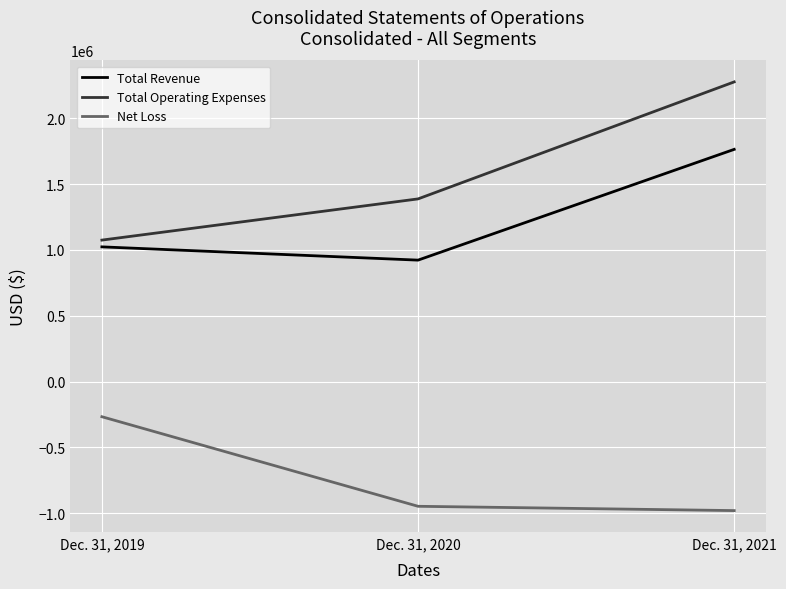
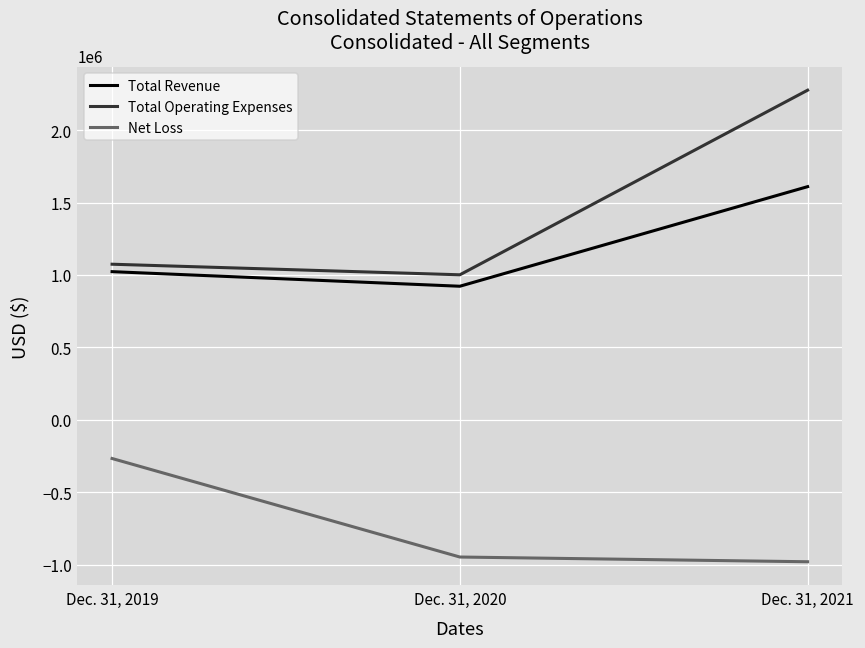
  {
    "Total Revenue": {
      "Dec. 31, 2019": 1020000,
      "Dec. 31, 2020": 920000,
-     "Dec. 31, 2021": 1760000
+     "Dec. 31, 2021": 1610000
    },
    "Total Operating Expenses": {
      "Dec. 31, 2019": 1070000,
-     "Dec. 31, 2020": 1390000,
+     "Dec. 31, 2020": 1000000,
      "Dec. 31, 2021": 2280000
    },
    "Net Loss": {
      "Dec. 31, 2019": -270000,
      "Dec. 31, 2020": -950000,
      "Dec. 31, 2021": -980000
    }
  }
